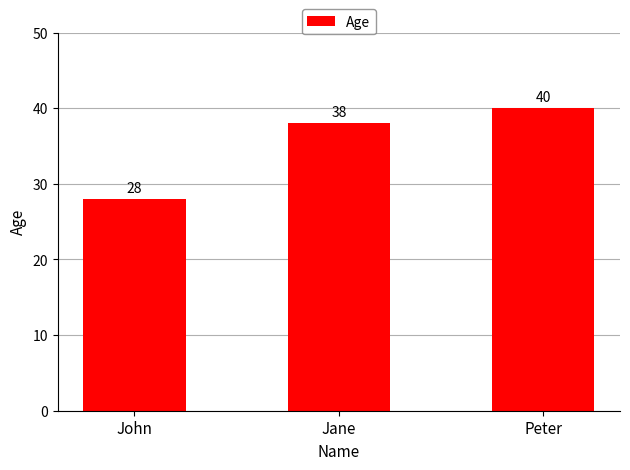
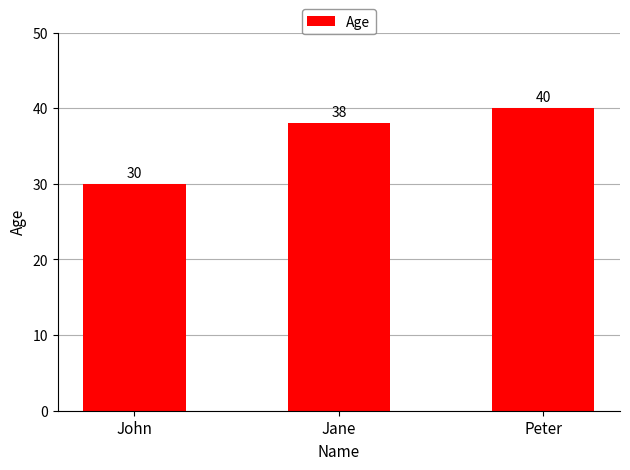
  {
-   "John": 28,
+   "John": 30,
    "Jane": 38,
    "Peter": 40
  }
